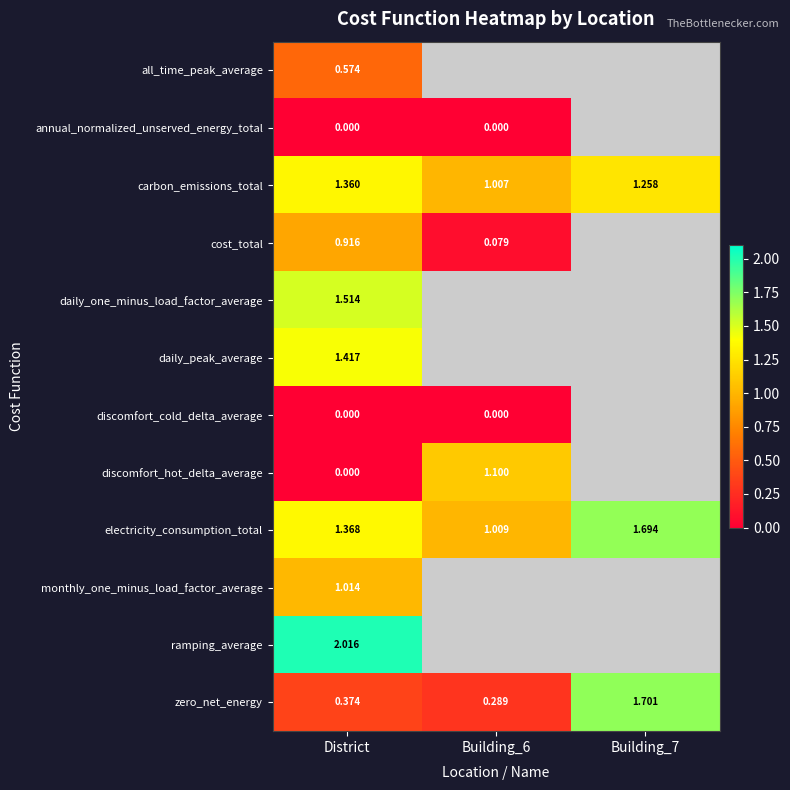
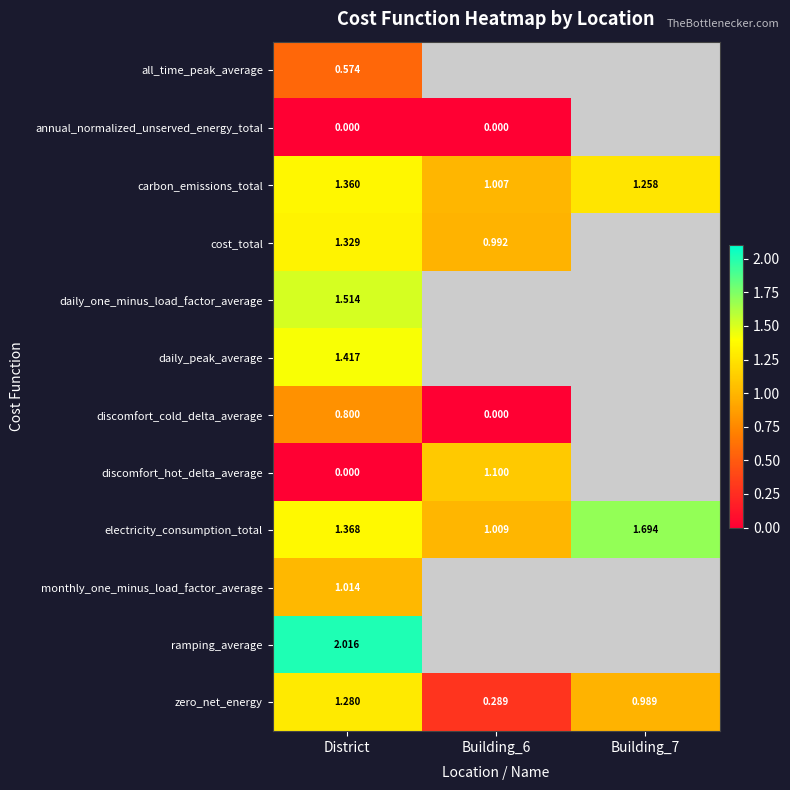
  {
    "all_time_peak_average": {
      "District": 0.574
    },
    "annual_normalized_unserved_energy_total": {
      "District": 0.000,
      "Building_6": 0.000
    },
    "carbon_emissions_total": {
      "District": 1.360,
      "Building_6": 1.007,
      "Building_7": 1.258
    },
    "cost_total": {
-     "District": 0.916,
-     "Building_6": 0.079
+     "District": 1.329,
+     "Building_6": 0.992
    },
    "daily_one_minus_load_factor_average": {
      "District": 1.514
    },
    "daily_peak_average": {
      "District": 1.417
    },
    "discomfort_cold_delta_average": {
-     "District": 0.000,
+     "District": 0.800,
      "Building_6": 0.000
    },
    "discomfort_hot_delta_average": {
      "District": 0.000,
      "Building_6": 1.100
    },
    "electricity_consumption_total": {
      "District": 1.368,
      "Building_6": 1.009,
      "Building_7": 1.694
    },
    "monthly_one_minus_load_factor_average": {
      "District": 1.014
    },
    "ramping_average": {
      "District": 2.016
    },
    "zero_net_energy": {
-     "District": 0.374,
+     "District": 1.280,
      "Building_6": 0.289,
-     "Building_7": 1.701
+     "Building_7": 0.989
    }
  }
